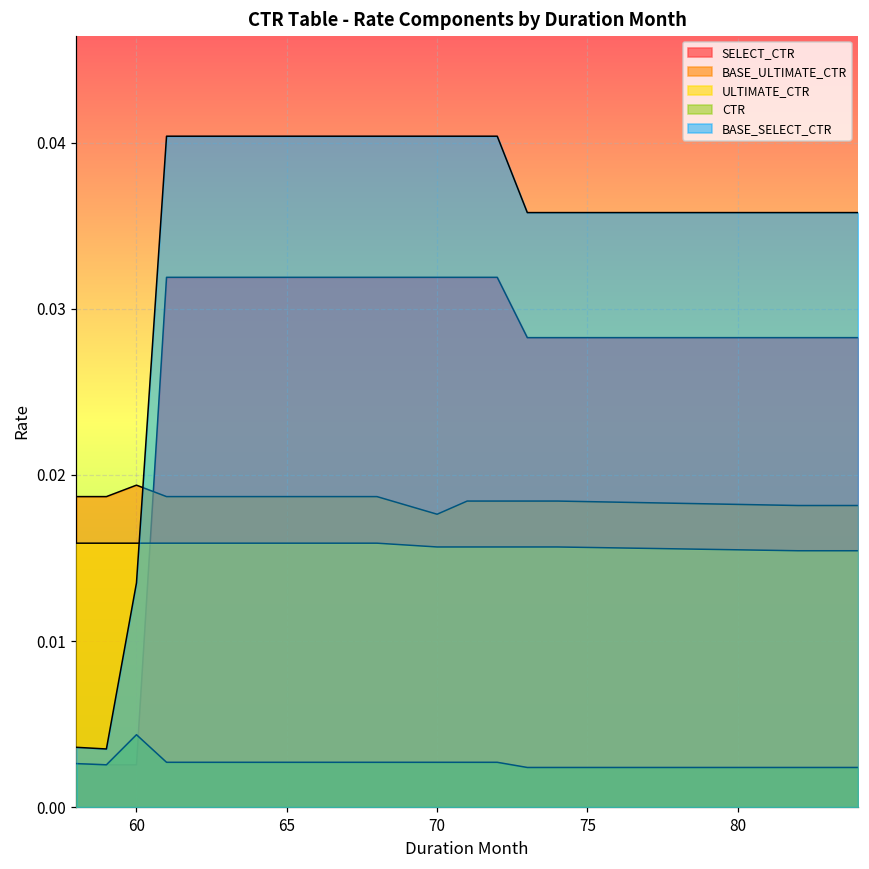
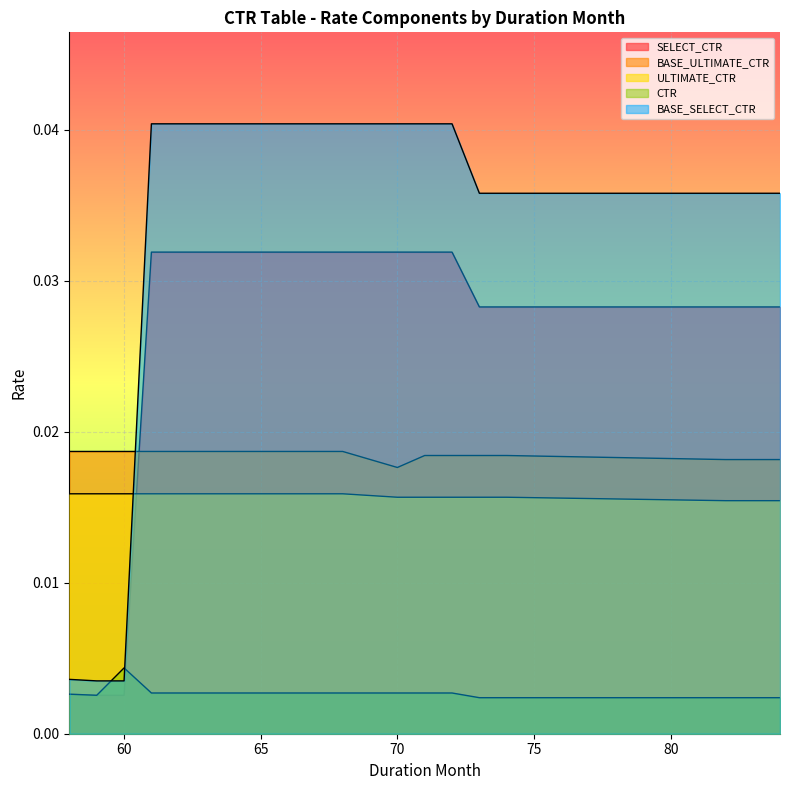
  {
    "SELECT_CTR": {
      "60": 0.0025,
      "65": 0.0319,
      "70": 0.0319
    },
    "BASE_ULTIMATE_CTR": {
-     "60": 0.0194,
+     "60": 0.0187,
      "65": 0.0187,
      "70": 0.0176
    },
    "ULTIMATE_CTR": {
      "60": 0.0159,
      "65": 0.0159,
      "70": 0.0157
    },
    "CTR": {
      "60": 0.0044,
      "65": 0.0027,
      "70": 0.0027
    },
    "BASE_SELECT_CTR": {
-     "60": 0.0135,
+     "60": 0.0035,
      "65": 0.0404,
      "70": 0.0404
    }
  }
